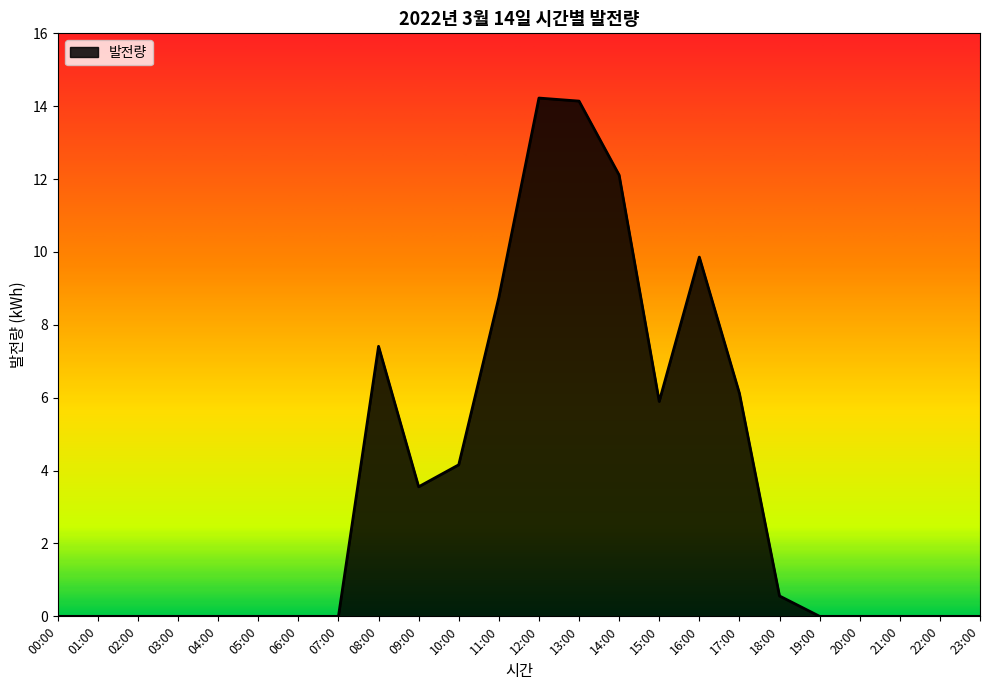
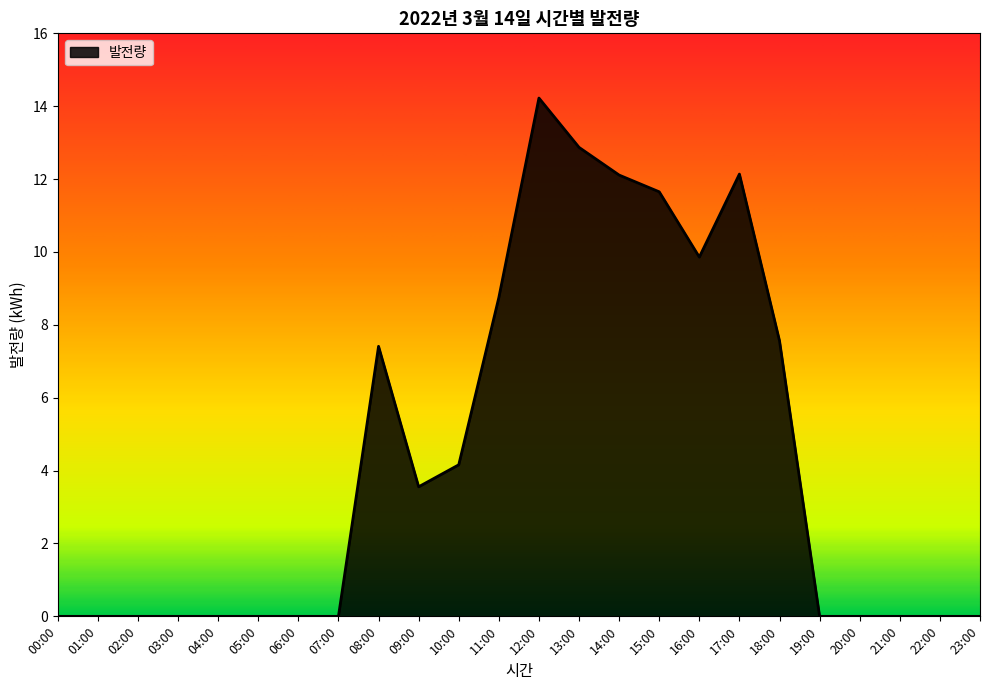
  {
    "00:00": 0.0,
    "01:00": 0.0,
    "02:00": 0.0,
    "03:00": 0.0,
    "04:00": 0.0,
    "05:00": 0.0,
    "06:00": 0.0,
    "07:00": 0.0,
    "08:00": 7.4,
    "09:00": 3.6,
    "10:00": 4.2,
    "11:00": 8.7,
    "12:00": 14.2,
-   "13:00": 14.1,
+   "13:00": 12.9,
    "14:00": 12.1,
-   "15:00": 5.9,
+   "15:00": 11.7,
    "16:00": 9.9,
-   "17:00": 6.1,
-   "18:00": 0.6,
+   "17:00": 12.1,
+   "18:00": 7.6,
    "19:00": 0.0,
    "20:00": 0.0,
    "21:00": 0.0,
    "22:00": 0.0,
    "23:00": 0.0
  }
